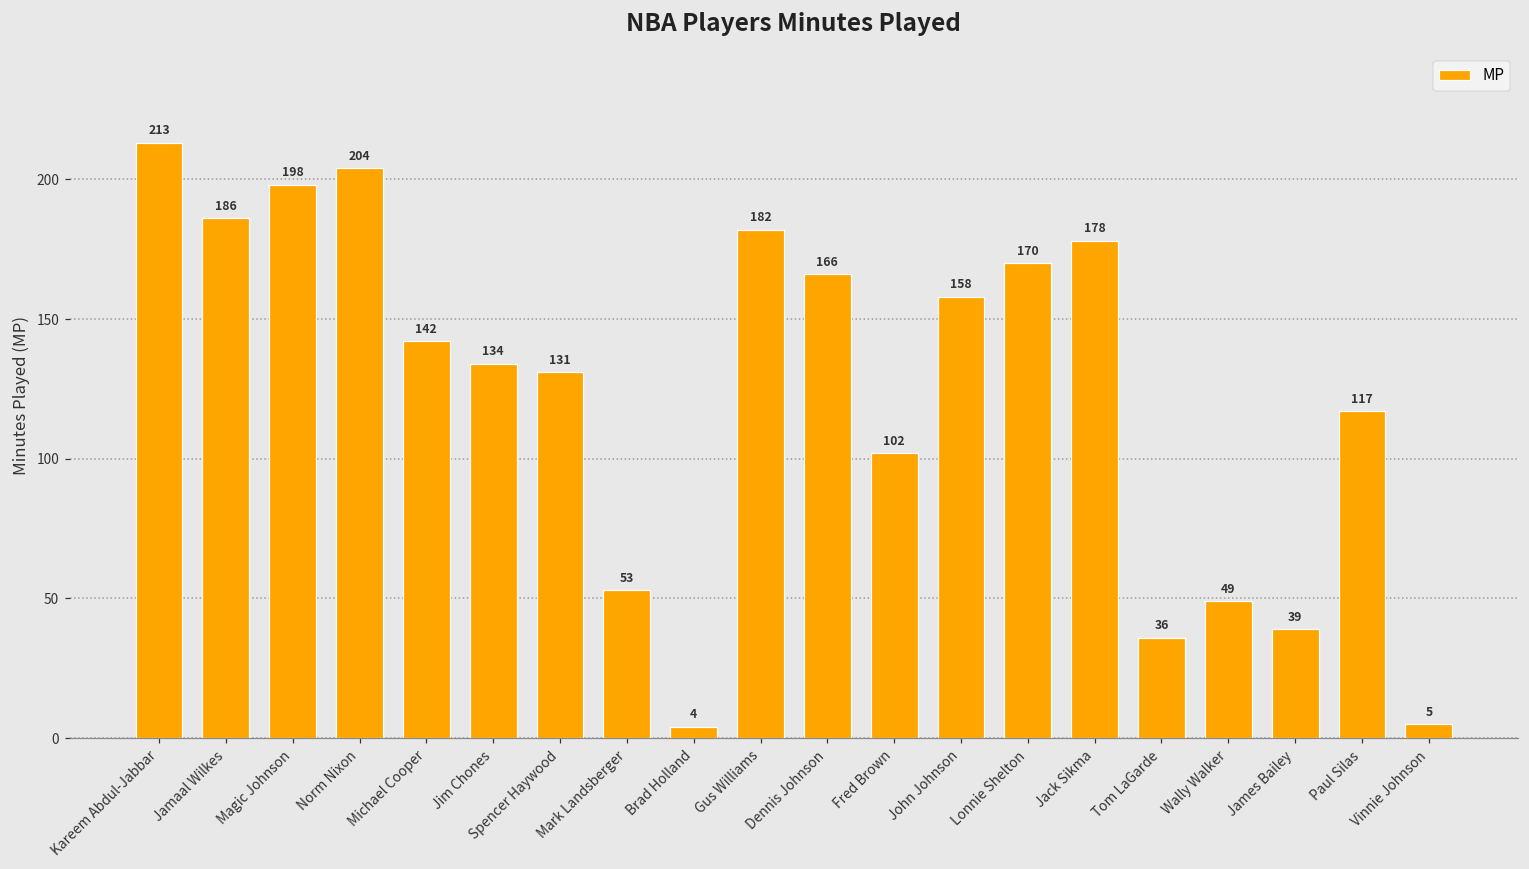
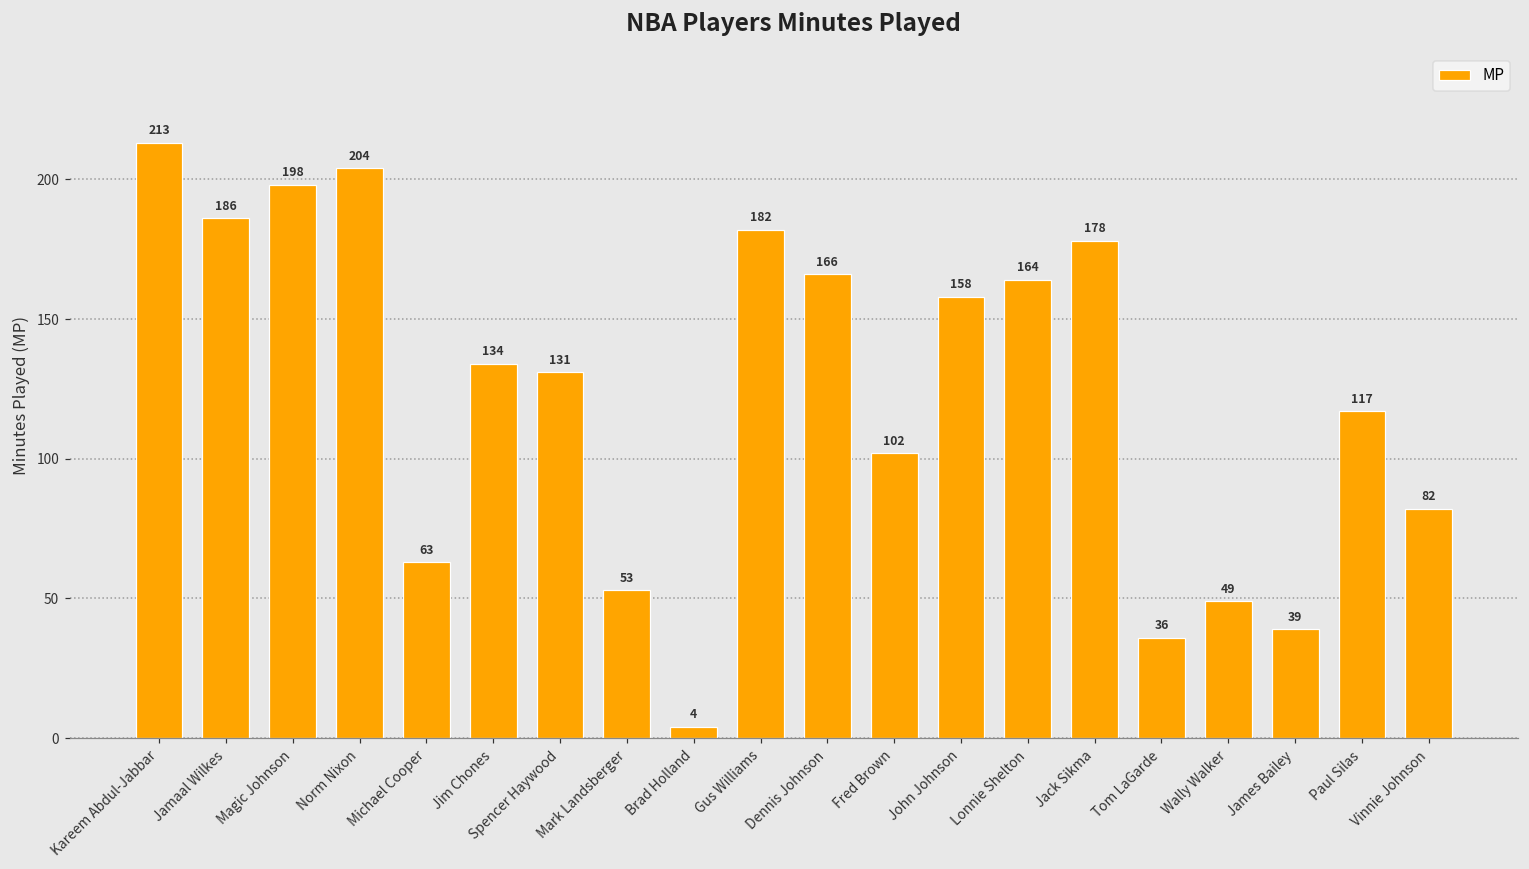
  {
    "Kareem Abdul-Jabbar": 213,
    "Jamaal Wilkes": 186,
    "Magic Johnson": 198,
    "Norm Nixon": 204,
-   "Michael Cooper": 142,
+   "Michael Cooper": 63,
    "Jim Chones": 134,
    "Spencer Haywood": 131,
    "Mark Landsberger": 53,
    "Brad Holland": 4,
    "Gus Williams": 182,
    "Dennis Johnson": 166,
    "Fred Brown": 102,
    "John Johnson": 158,
-   "Lonnie Shelton": 170,
+   "Lonnie Shelton": 164,
    "Jack Sikma": 178,
    "Tom LaGarde": 36,
    "Wally Walker": 49,
    "James Bailey": 39,
    "Paul Silas": 117,
-   "Vinnie Johnson": 5
+   "Vinnie Johnson": 82
  }
